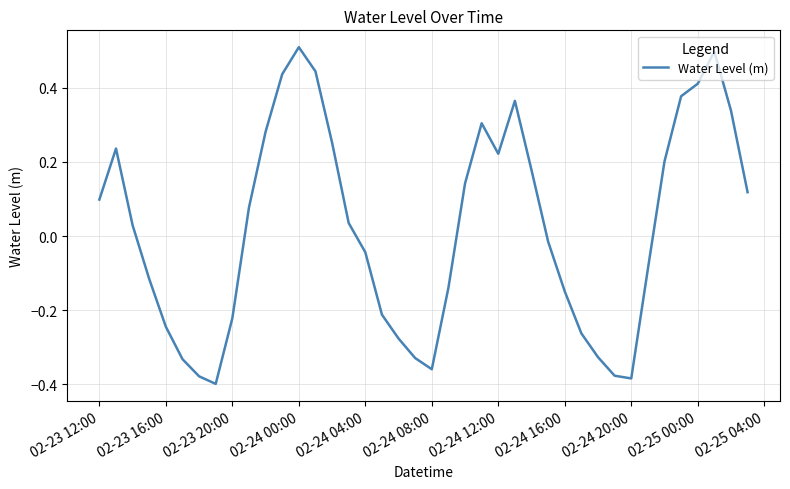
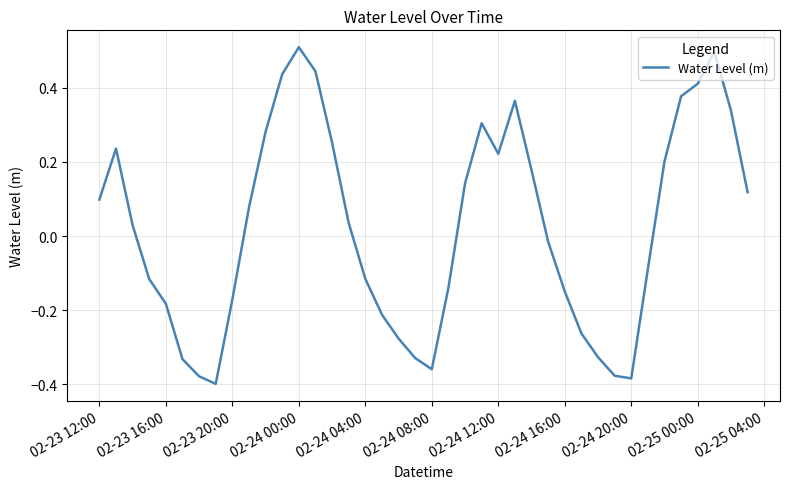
  {
    "02-23 12:00": 0.10,
-   "02-23 16:00": -0.24,
-   "02-23 20:00": -0.22,
+   "02-23 16:00": -0.18,
+   "02-23 20:00": -0.17,
    "02-24 00:00": 0.51,
-   "02-24 04:00": -0.04,
+   "02-24 04:00": -0.12,
    "02-24 08:00": -0.36,
    "02-24 12:00": 0.22,
    "02-24 16:00": -0.15,
    "02-24 20:00": -0.38,
    "02-25 00:00": 0.41
  }
